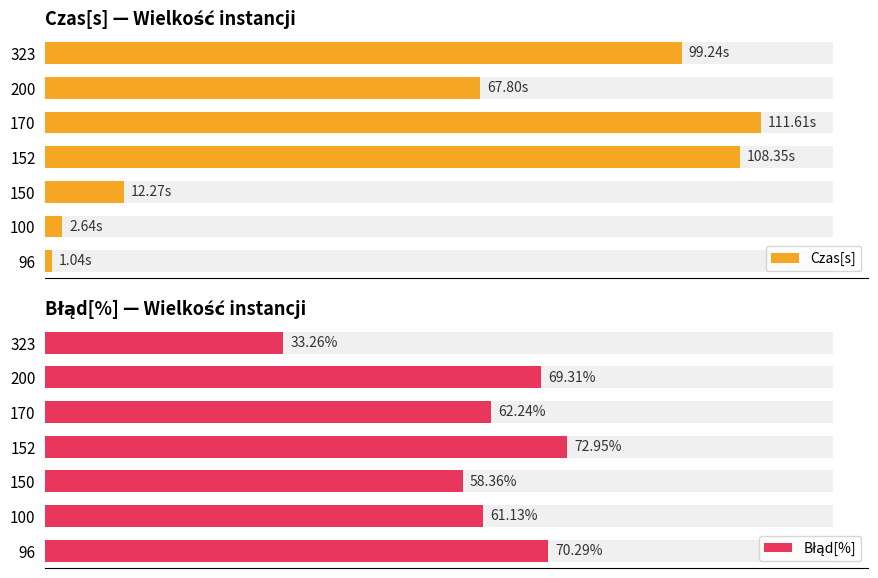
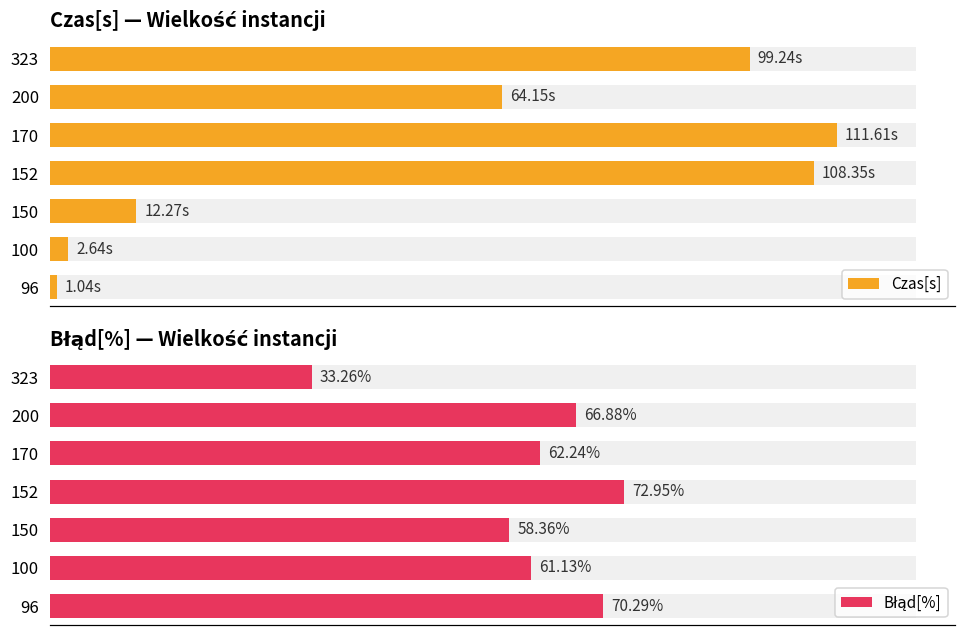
  {
    "Czas[s] — Wielkość instancji": {
      "Czas[s]": {
-       "200": "67.80s"
+       "200": "64.15s"
      }
    },
    "Błąd[%] — Wielkość instancji": {
      "Błąd[%]": {
-       "200": "69.31%"
+       "200": "66.88%"
      }
    }
  }
